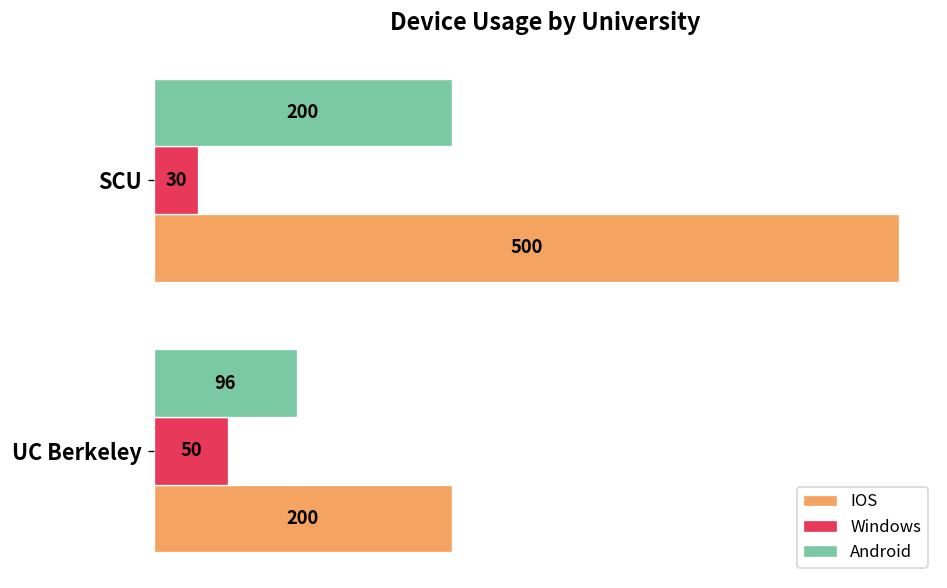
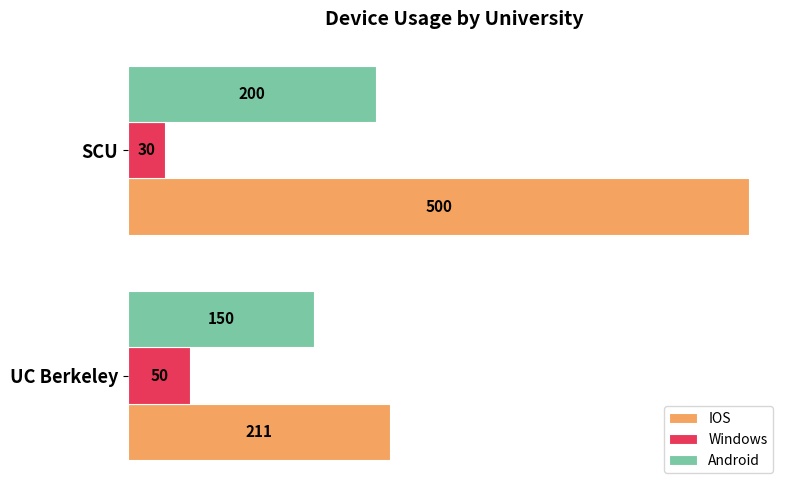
  {
    "IOS": {
      "SCU": 500,
-     "UC Berkeley": 200
+     "UC Berkeley": 211
    },
    "Windows": {
      "SCU": 30,
      "UC Berkeley": 50
    },
    "Android": {
      "SCU": 200,
-     "UC Berkeley": 96
+     "UC Berkeley": 150
    }
  }
